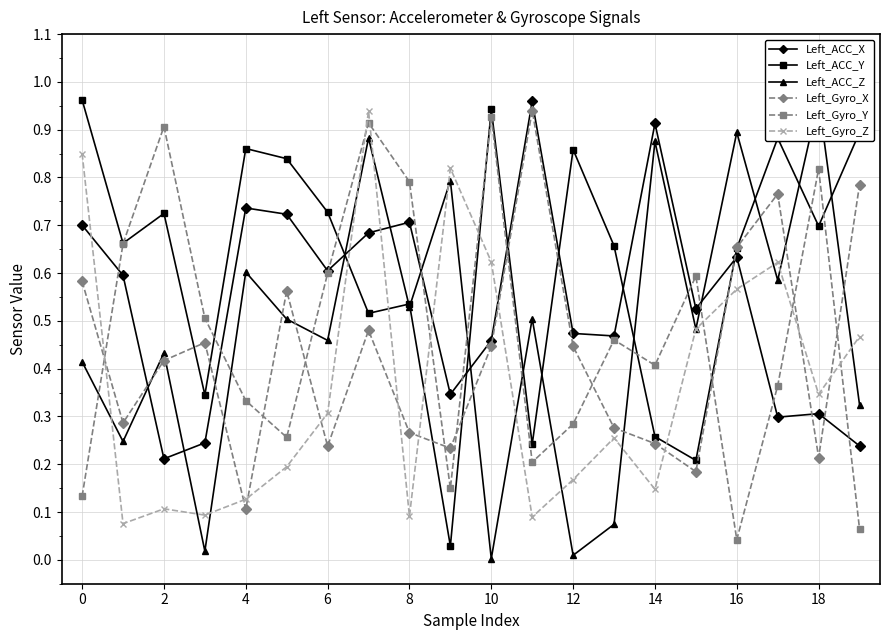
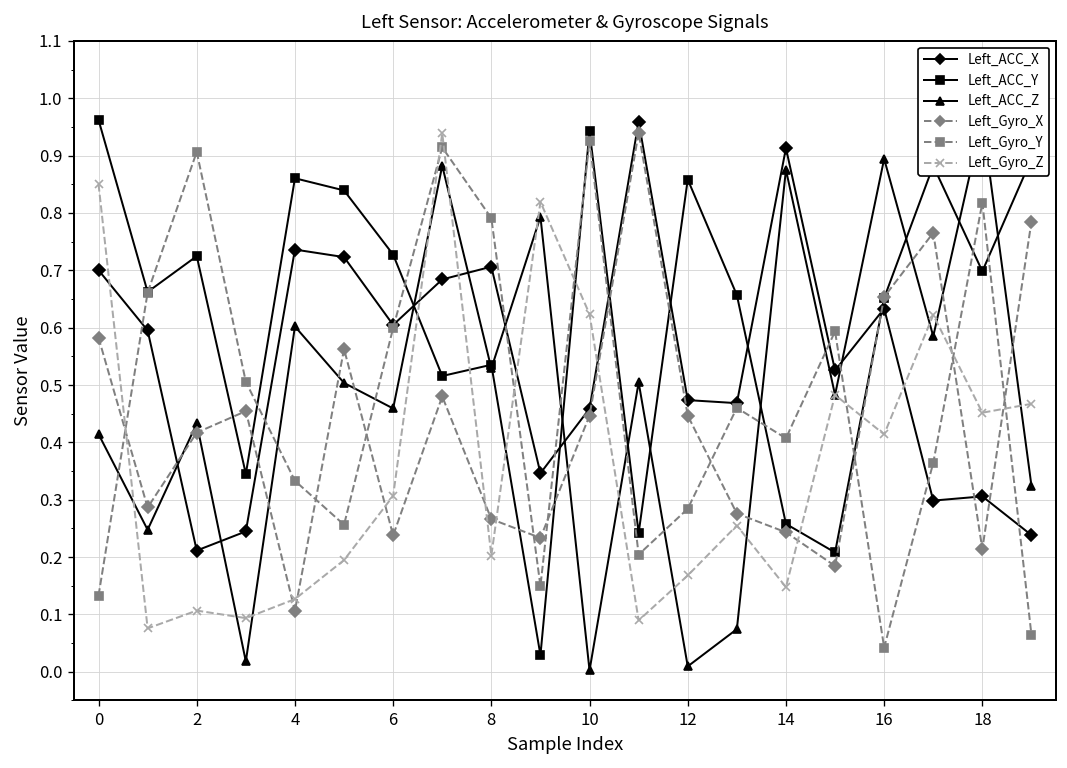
  {
    "Left_Gyro_Z": {
      "0": 0.85,
      "2": 0.11,
      "4": 0.13,
      "6": 0.31,
-     "8": 0.09,
+     "8": 0.20,
      "10": 0.62,
      "12": 0.17,
      "14": 0.15,
-     "16": 0.57,
-     "18": 0.35
+     "16": 0.41,
+     "18": 0.45
    }
  }
